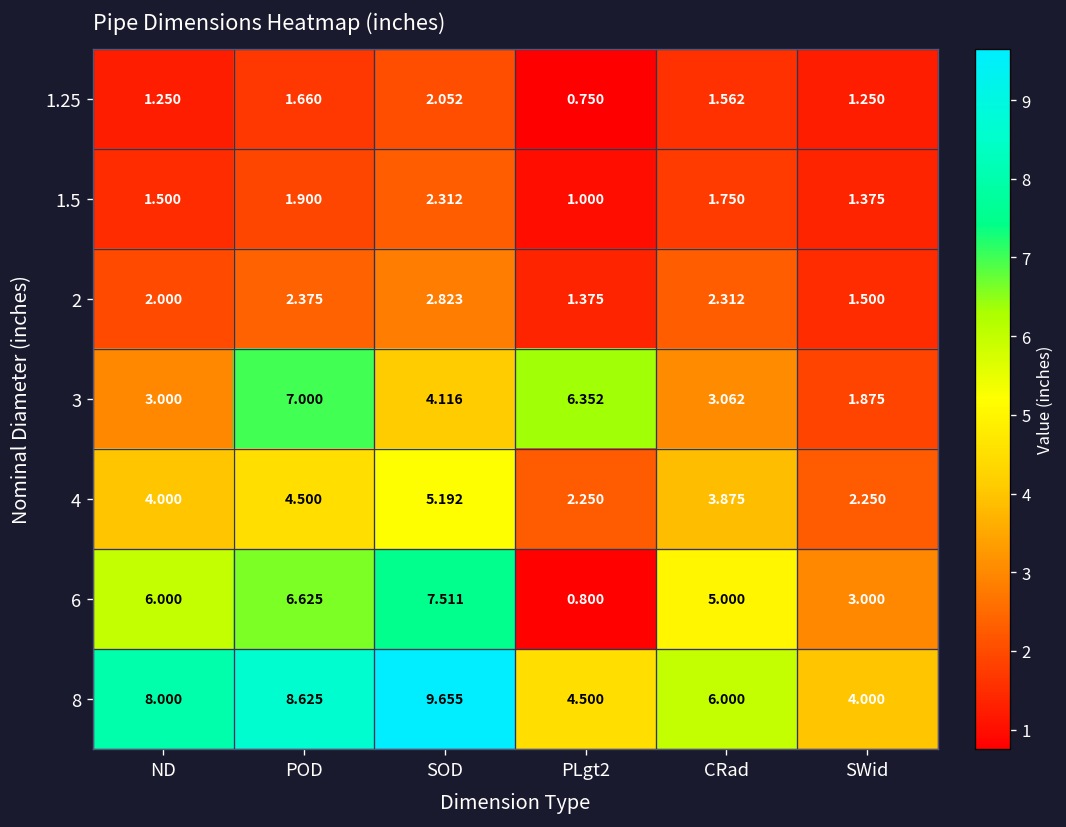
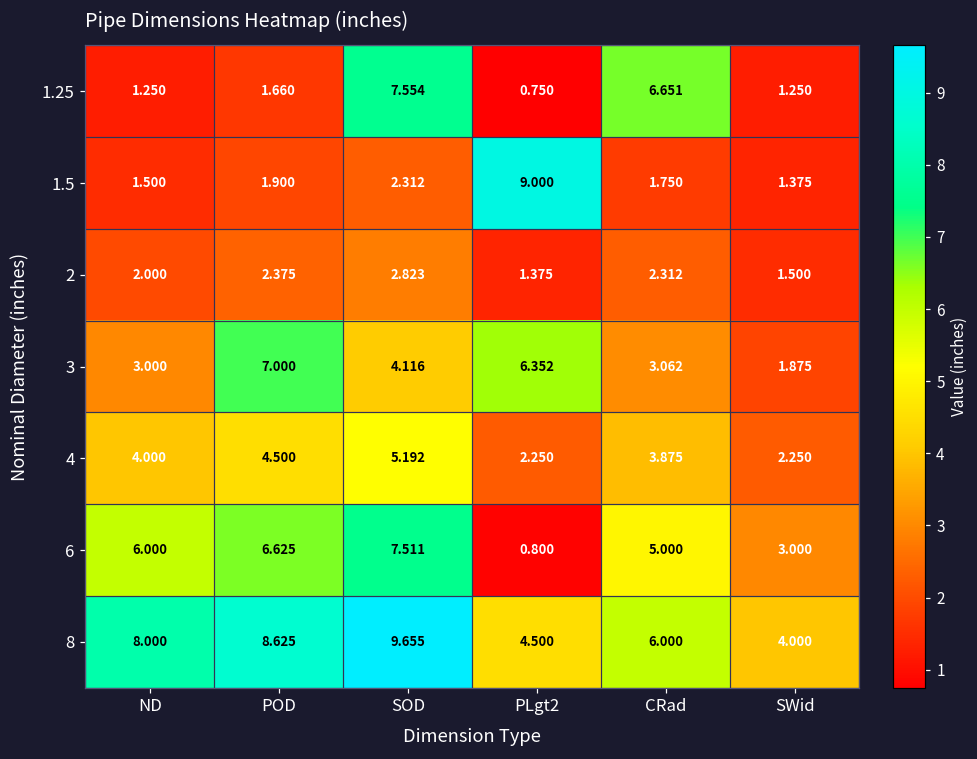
  {
    "1.25": {
      "ND": 1.250,
      "POD": 1.660,
-     "SOD": 2.052,
+     "SOD": 7.554,
      "PLgt2": 0.750,
-     "CRad": 1.562,
+     "CRad": 6.651,
      "SWid": 1.250
    },
    "1.5": {
      "ND": 1.500,
      "POD": 1.900,
      "SOD": 2.312,
-     "PLgt2": 1.000,
+     "PLgt2": 9.000,
      "CRad": 1.750,
      "SWid": 1.375
    },
    "2": {
      "ND": 2.000,
      "POD": 2.375,
      "SOD": 2.823,
      "PLgt2": 1.375,
      "CRad": 2.312,
      "SWid": 1.500
    },
    "3": {
      "ND": 3.000,
      "POD": 7.000,
      "SOD": 4.116,
      "PLgt2": 6.352,
      "CRad": 3.062,
      "SWid": 1.875
    },
    "4": {
      "ND": 4.000,
      "POD": 4.500,
      "SOD": 5.192,
      "PLgt2": 2.250,
      "CRad": 3.875,
      "SWid": 2.250
    },
    "6": {
      "ND": 6.000,
      "POD": 6.625,
      "SOD": 7.511,
      "PLgt2": 0.800,
      "CRad": 5.000,
      "SWid": 3.000
    },
    "8": {
      "ND": 8.000,
      "POD": 8.625,
      "SOD": 9.655,
      "PLgt2": 4.500,
      "CRad": 6.000,
      "SWid": 4.000
    }
  }
